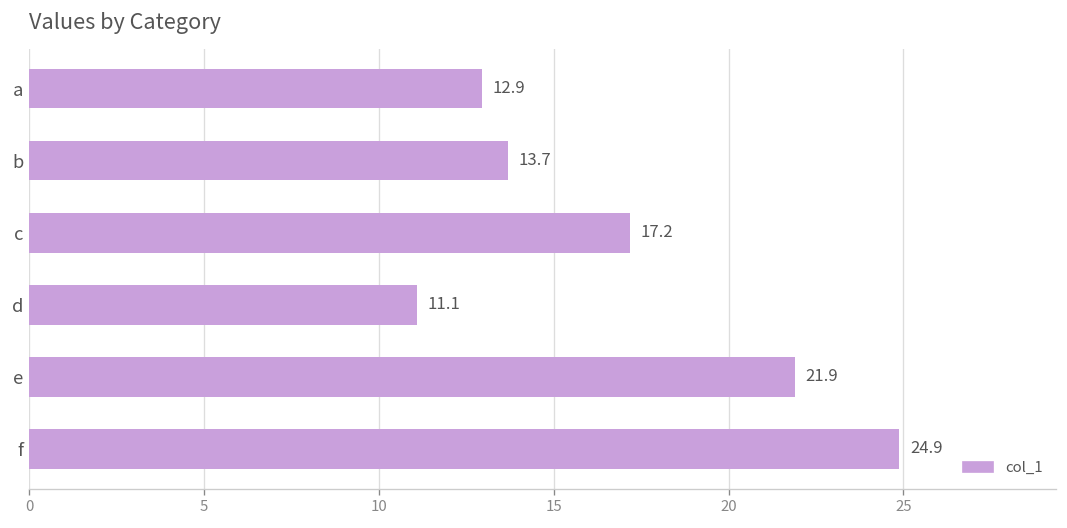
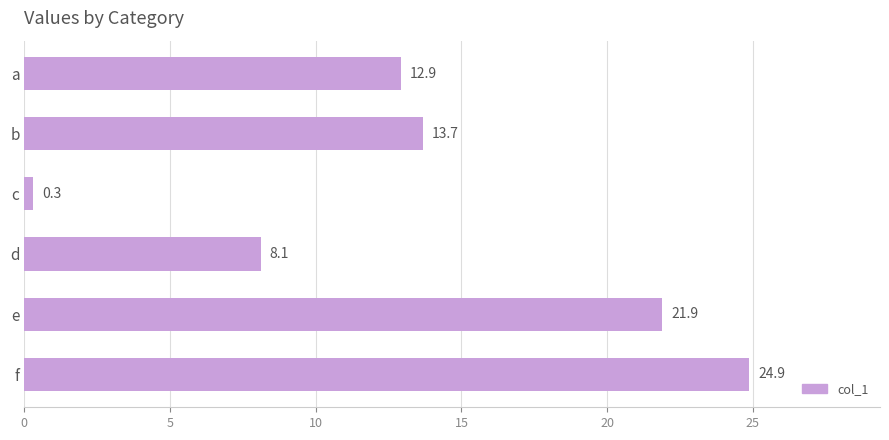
  {
    "a": 12.9,
    "b": 13.7,
-   "c": 17.2,
-   "d": 11.1,
+   "c": 0.3,
+   "d": 8.1,
    "e": 21.9,
    "f": 24.9
  }
